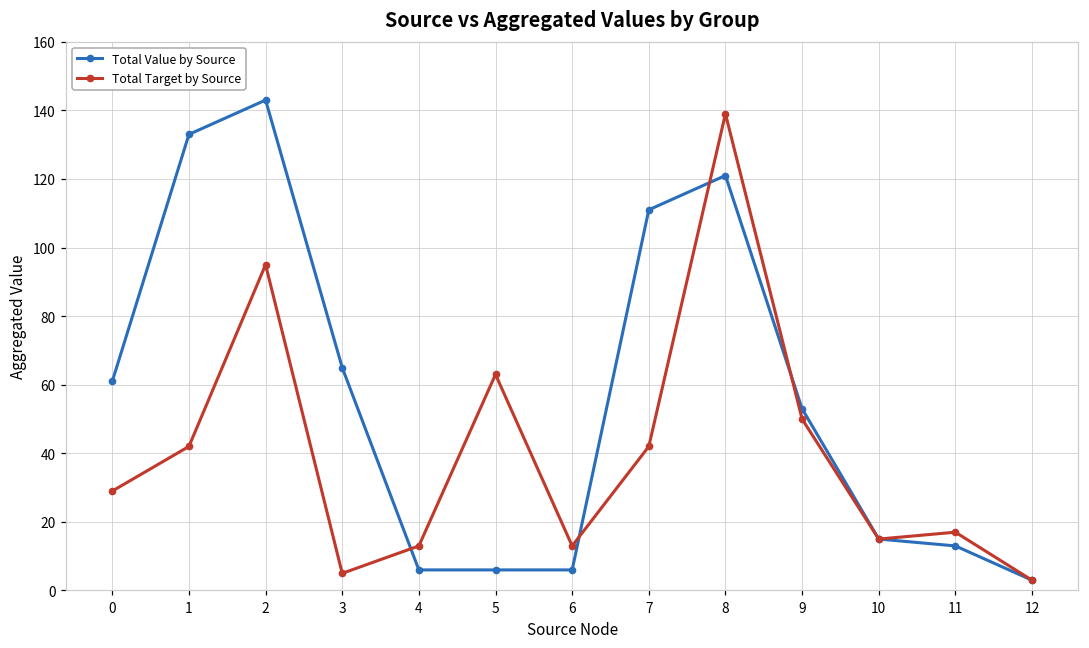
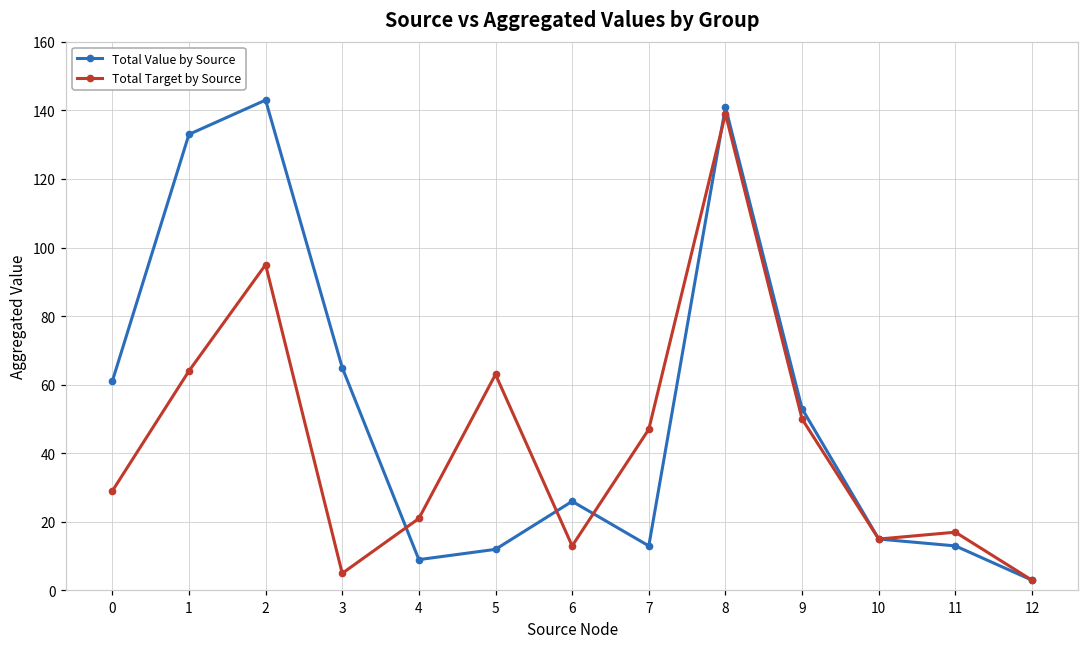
  {
    "Total Value by Source": {
      "0": 61,
      "1": 133,
      "2": 143,
      "3": 65,
-     "4": 6,
-     "5": 6,
-     "6": 6,
-     "7": 111,
-     "8": 121,
+     "4": 9,
+     "5": 12,
+     "6": 26,
+     "7": 13,
+     "8": 141,
      "9": 53,
      "11": 13
    },
    "Total Target by Source": {
      "0": 29,
-     "1": 42,
+     "1": 64,
      "2": 95,
      "3": 5,
-     "4": 13,
+     "4": 21,
      "5": 63,
      "6": 13,
-     "7": 42,
+     "7": 47,
      "8": 139,
      "9": 50,
      "11": 17
    }
  }
